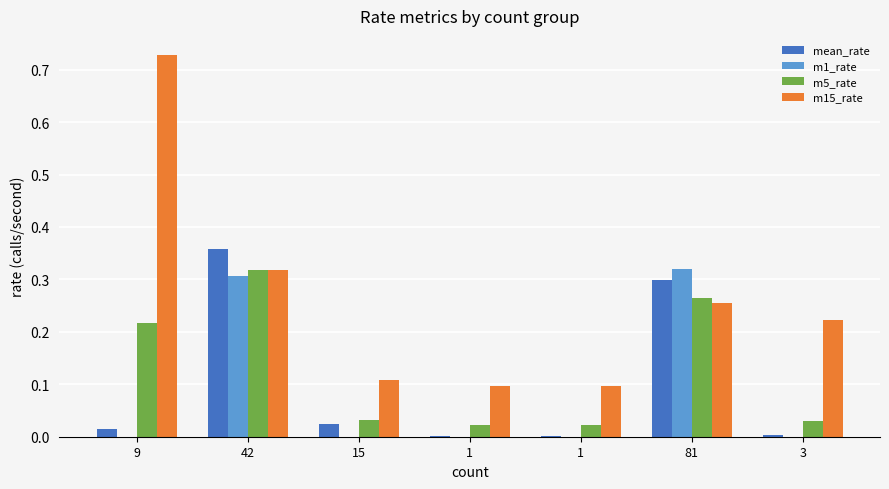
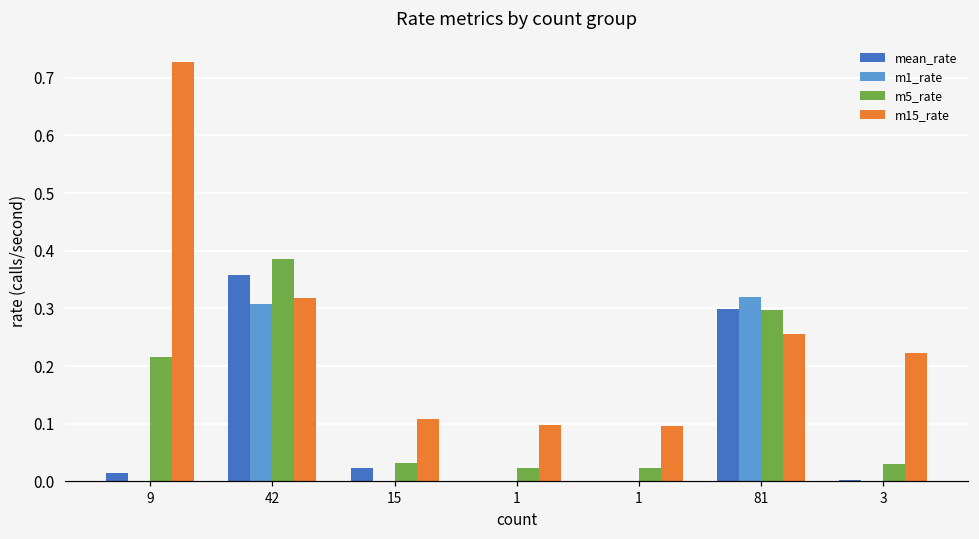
  {
    "m5_rate": {
      "9": 0.22,
-     "42": 0.32,
+     "42": 0.39,
      "15": 0.03,
-     "81": 0.26,
+     "81": 0.30,
      "3": 0.03
    },
    "m15_rate": {
      "9": 0.73,
      "42": 0.32,
      "15": 0.11,
      "81": 0.26,
      "3": 0.22
    }
  }
